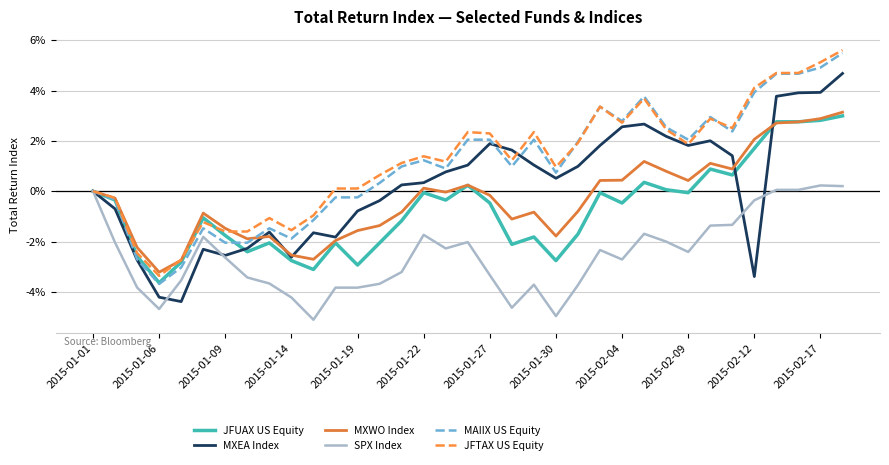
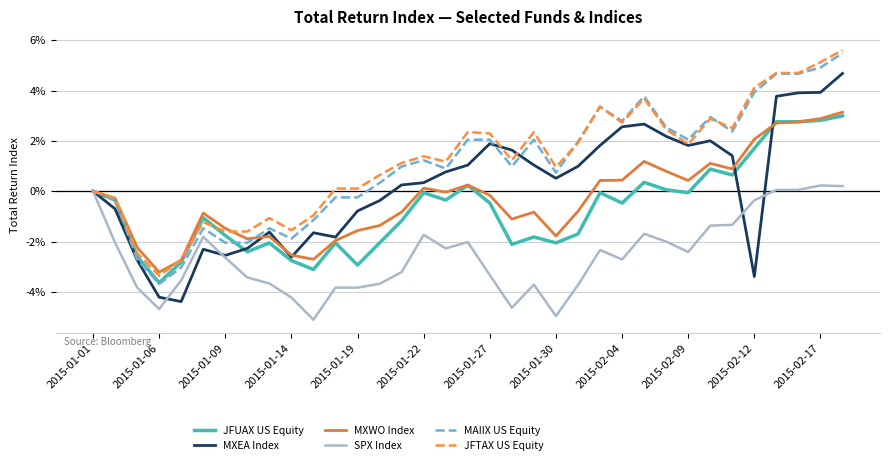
  {
    "JFUAX US Equity": {
      "2015-01-09": "-1.8%",
      "2015-01-14": "-2.8%",
      "2015-01-19": "-2.9%",
      "2015-01-22": "-0.1%",
      "2015-01-27": "-0.5%",
-     "2015-01-30": "-2.8%",
+     "2015-01-30": "-2.1%",
      "2015-02-04": "-0.5%",
      "2015-02-09": "-0.1%",
      "2015-02-12": "1.7%"
    },
    "MXEA Index": {
      "2015-01-06": "-4.2%",
      "2015-01-19": "-0.8%",
      "2015-01-22": "0.3%",
      "2015-01-27": "1.9%",
      "2015-01-30": "0.5%",
      "2015-02-04": "2.6%",
      "2015-02-12": "-3.4%",
      "2015-02-17": "3.9%"
    },
    "SPX Index": {
      "2015-01-06": "-4.7%",
      "2015-01-14": "-4.2%",
      "2015-01-19": "-3.8%",
      "2015-01-22": "-1.7%",
      "2015-01-27": "-3.3%",
      "2015-01-30": "-5.0%",
      "2015-02-04": "-2.7%",
      "2015-02-09": "-2.4%",
      "2015-02-12": "-0.4%",
      "2015-02-17": "0.2%"
    },
    "MAIIX US Equity": {
      "2015-01-09": "-2.0%",
      "2015-01-14": "-1.9%",
      "2015-01-19": "-0.2%",
      "2015-01-22": "1.2%",
      "2015-01-27": "2.0%",
      "2015-01-30": "0.7%",
      "2015-02-09": "2.0%",
      "2015-02-12": "3.9%",
      "2015-02-17": "4.9%"
    }
  }
